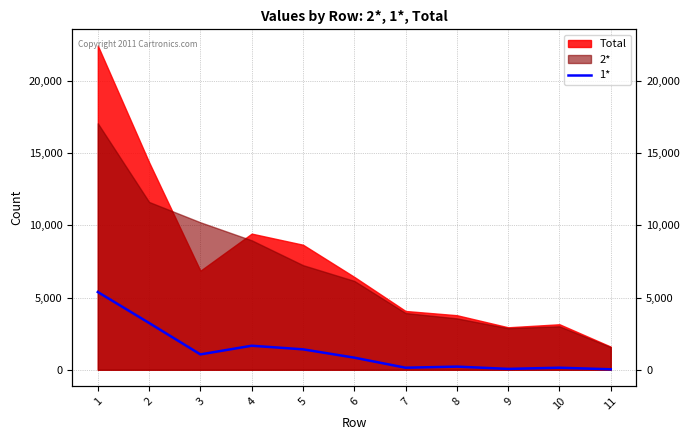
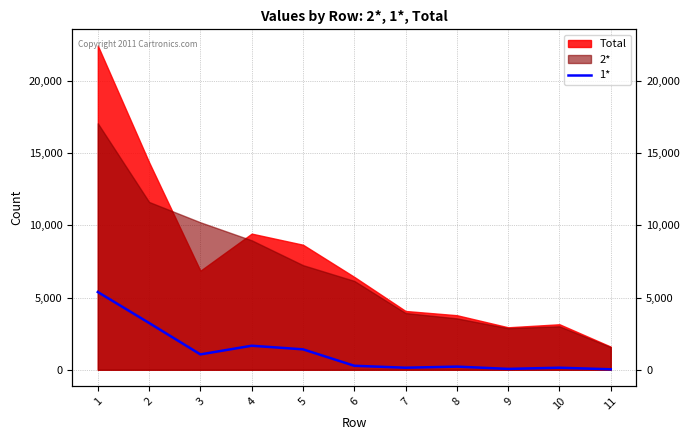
  {
    "1*": {
      "1": "5,400",
      "2": "3,200",
      "3": "1,100",
      "4": "1,700",
      "5": "1,400",
-     "6": "800",
+     "6": "300",
      "7": "100",
      "8": "200",
      "9": "100",
      "10": "100",
      "11": "0"
    },
    "Total": {
      "2": "14,400",
      "3": "6,900",
      "4": "9,400",
      "5": "8,700",
      "6": "6,400",
      "8": "3,800"
    },
    "2*": {
      "1": "17,100",
      "2": "11,600",
      "3": "10,200",
      "4": "9,000",
      "5": "7,200",
      "6": "6,200",
      "8": "3,600"
    }
  }
